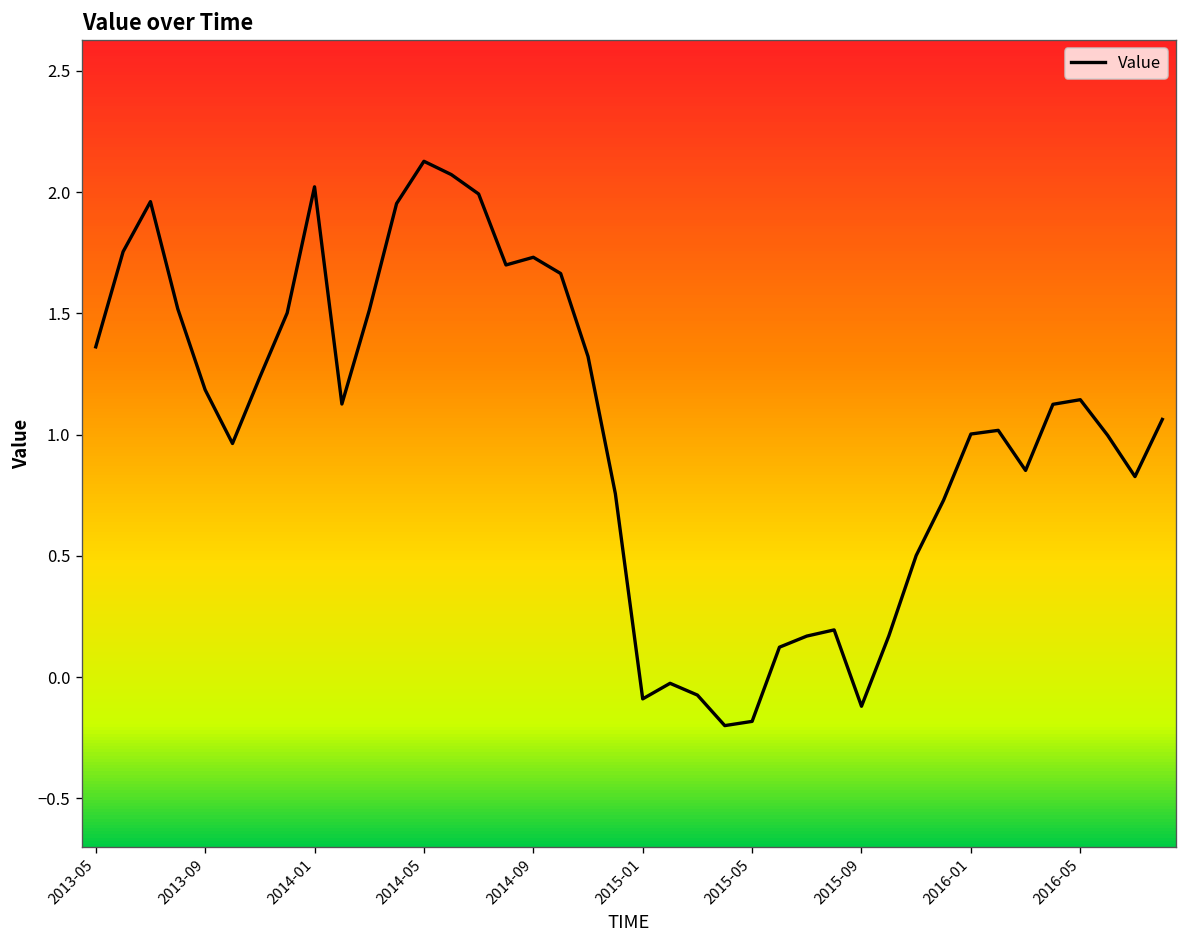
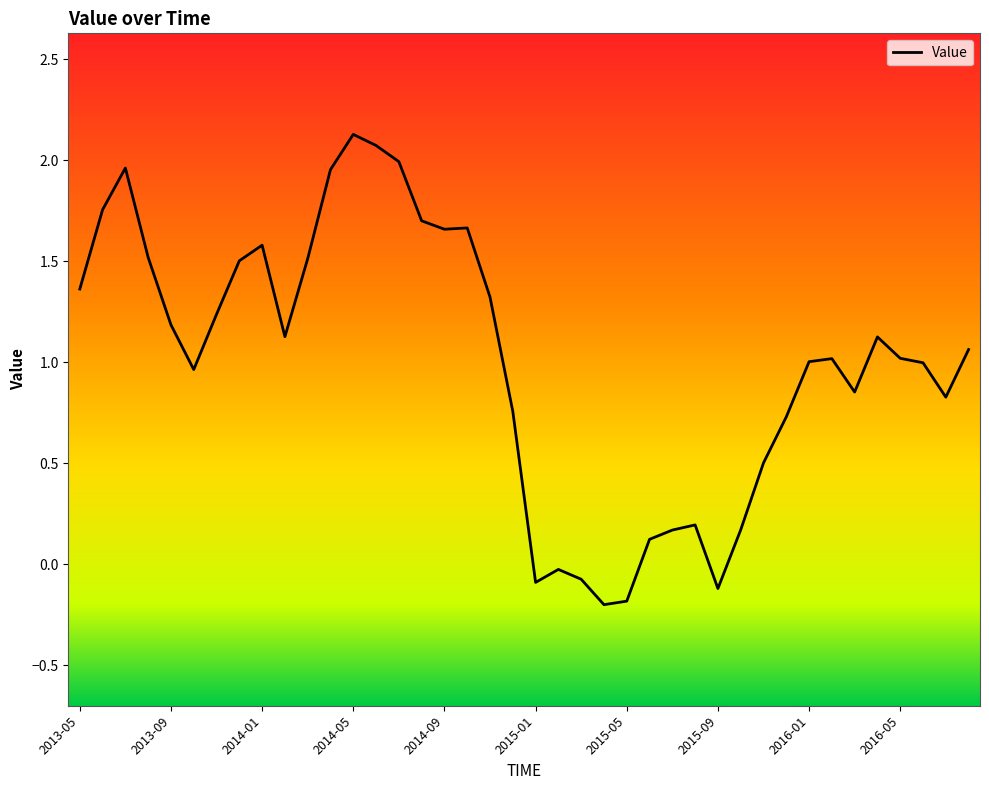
  {
    "2013-05": 1.36,
    "2013-09": 1.18,
-   "2014-01": 2.02,
+   "2014-01": 1.58,
    "2014-05": 2.13,
-   "2014-09": 1.73,
+   "2014-09": 1.66,
    "2015-01": -0.09,
    "2015-05": -0.18,
    "2015-09": -0.12,
    "2016-01": 1.00,
-   "2016-05": 1.14
+   "2016-05": 1.02
  }
